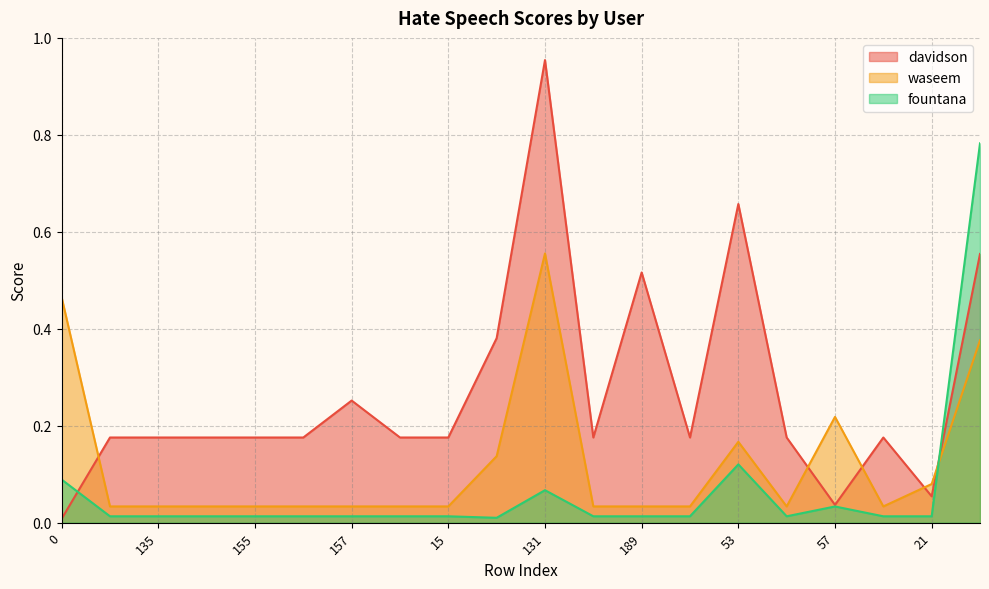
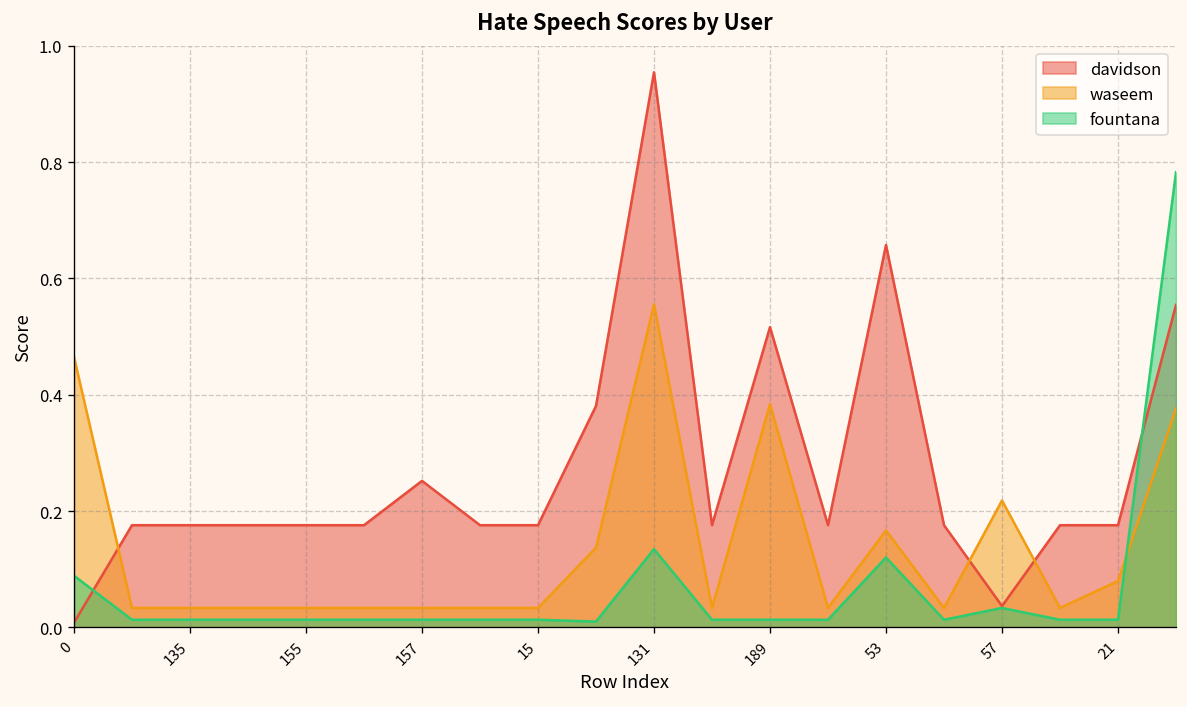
  {
    "davidson": {
      "0": 0.01,
      "135": 0.18,
      "155": 0.18,
      "157": 0.25,
      "15": 0.18,
      "131": 0.95,
      "189": 0.52,
      "53": 0.66,
-     "21": 0.05
+     "21": 0.18
    },
    "waseem": {
      "0": 0.46,
      "135": 0.03,
      "155": 0.03,
      "157": 0.03,
      "15": 0.03,
      "131": 0.56,
-     "189": 0.03,
+     "189": 0.38,
      "53": 0.17,
      "57": 0.22,
      "21": 0.08
    },
    "fountana": {
      "0": 0.09,
      "135": 0.01,
      "155": 0.01,
      "157": 0.01,
      "15": 0.01,
-     "131": 0.07,
+     "131": 0.13,
      "189": 0.01,
      "53": 0.12,
      "21": 0.01
    }
  }
